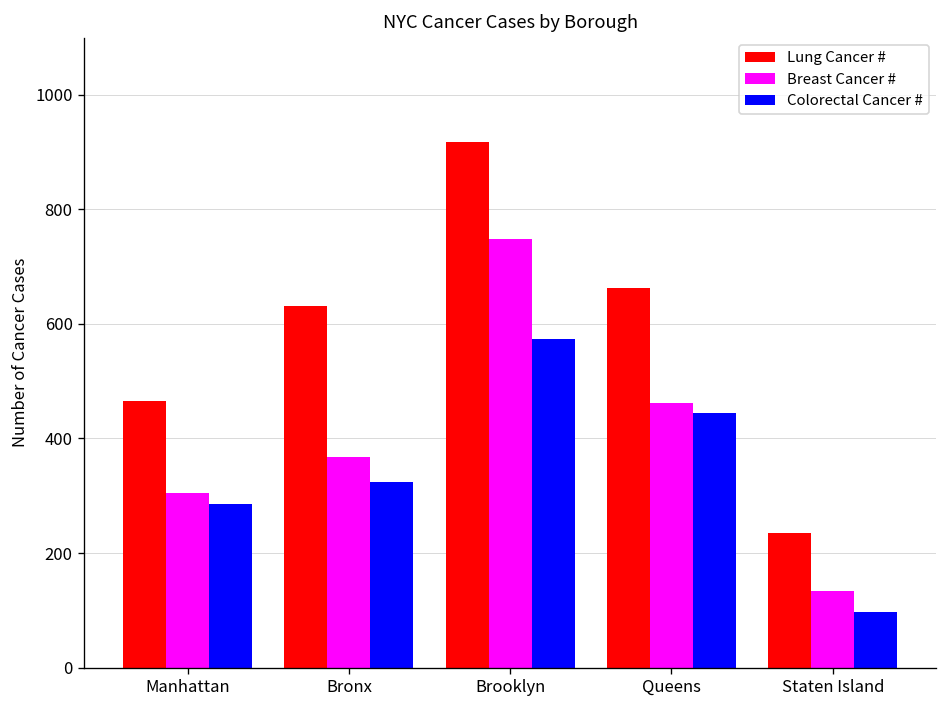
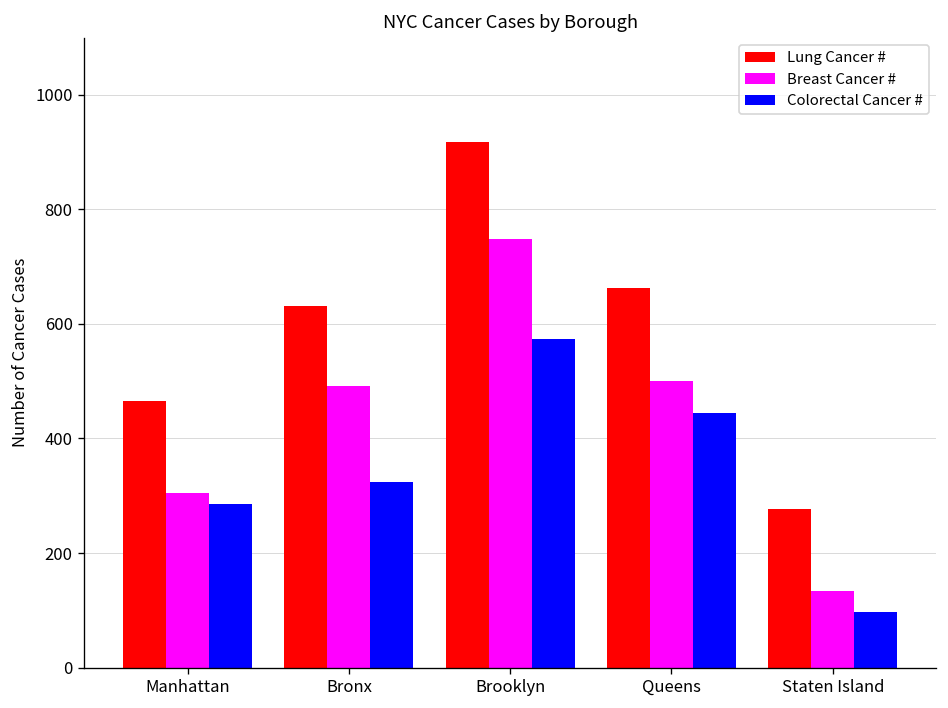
  {
    "Lung Cancer #": {
      "Manhattan": 470,
      "Bronx": 630,
      "Brooklyn": 920,
      "Queens": 660,
-     "Staten Island": 240
+     "Staten Island": 280
    },
    "Breast Cancer #": {
      "Manhattan": 300,
-     "Bronx": 370,
+     "Bronx": 490,
      "Brooklyn": 750,
-     "Queens": 460,
+     "Queens": 500,
      "Staten Island": 130
    },
    "Colorectal Cancer #": {
      "Manhattan": 290,
      "Bronx": 320,
      "Brooklyn": 570,
      "Queens": 450,
      "Staten Island": 100
    }
  }
